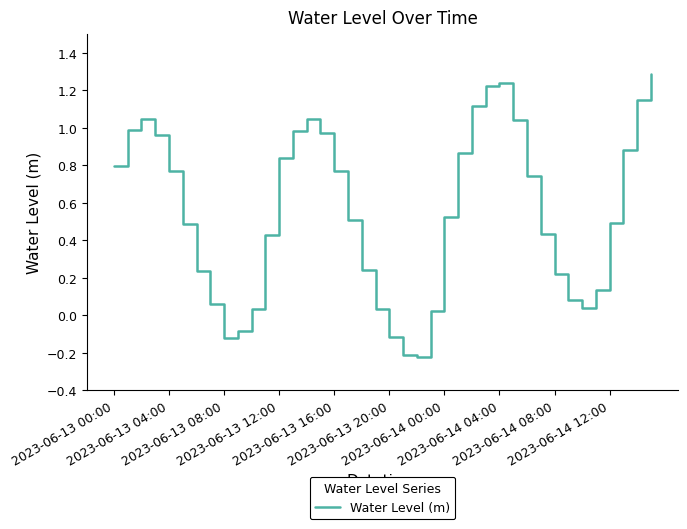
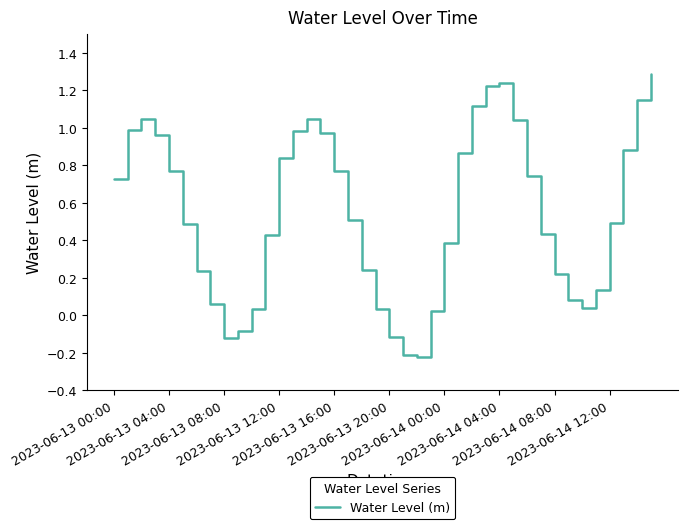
  {
-   "2023-06-13 00:00": 0.79,
+   "2023-06-13 00:00": 0.73,
    "2023-06-13 04:00": 0.77,
    "2023-06-13 08:00": -0.12,
    "2023-06-13 12:00": 0.84,
    "2023-06-13 16:00": 0.77,
    "2023-06-13 20:00": -0.12,
-   "2023-06-14 00:00": 0.52,
+   "2023-06-14 00:00": 0.39,
    "2023-06-14 04:00": 1.24,
    "2023-06-14 08:00": 0.22,
    "2023-06-14 12:00": 0.49
  }
